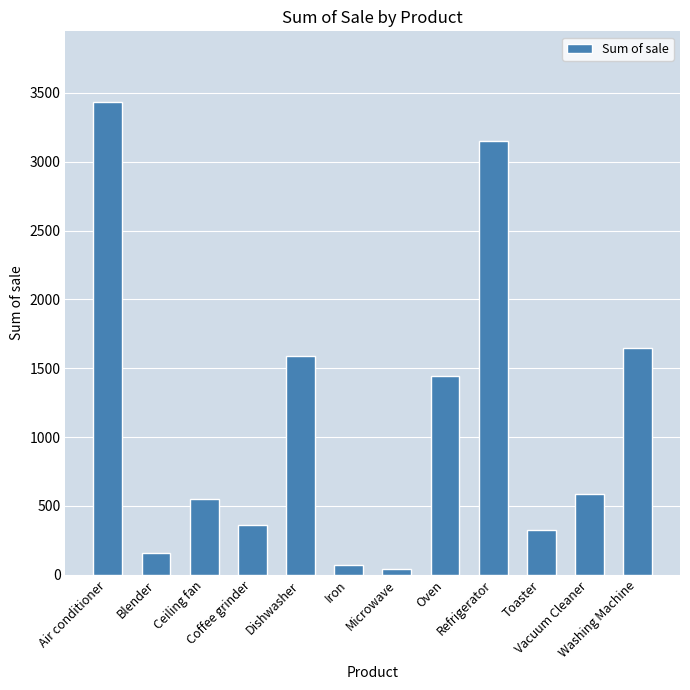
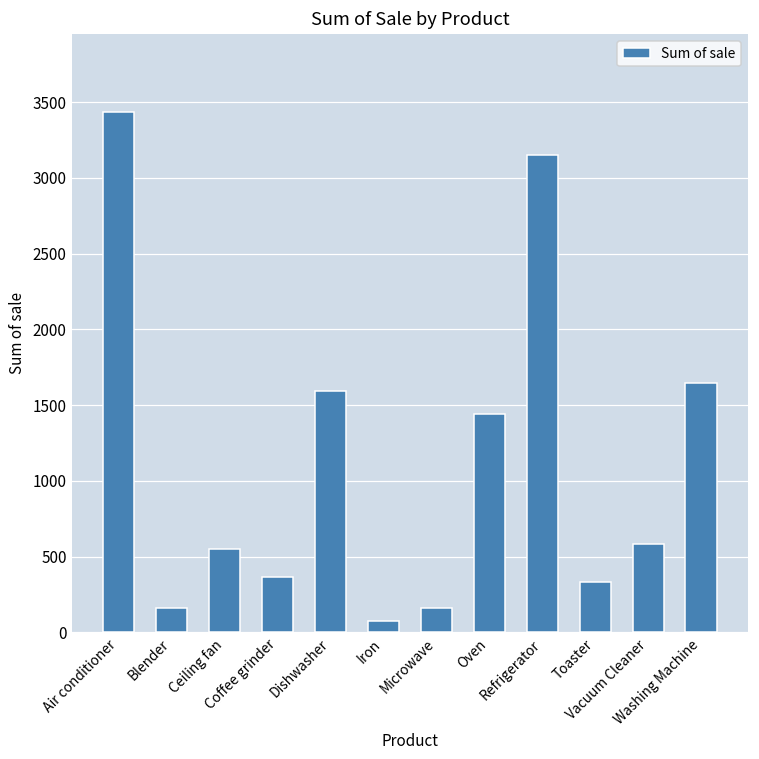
  {
    "Air conditioner": 3430,
    "Blender": 160,
    "Ceiling fan": 550,
    "Coffee grinder": 360,
    "Dishwasher": 1590,
    "Iron": 70,
-   "Microwave": 40,
+   "Microwave": 160,
    "Oven": 1440,
    "Refrigerator": 3150,
    "Toaster": 330,
    "Vacuum Cleaner": 580,
    "Washing Machine": 1650
  }
